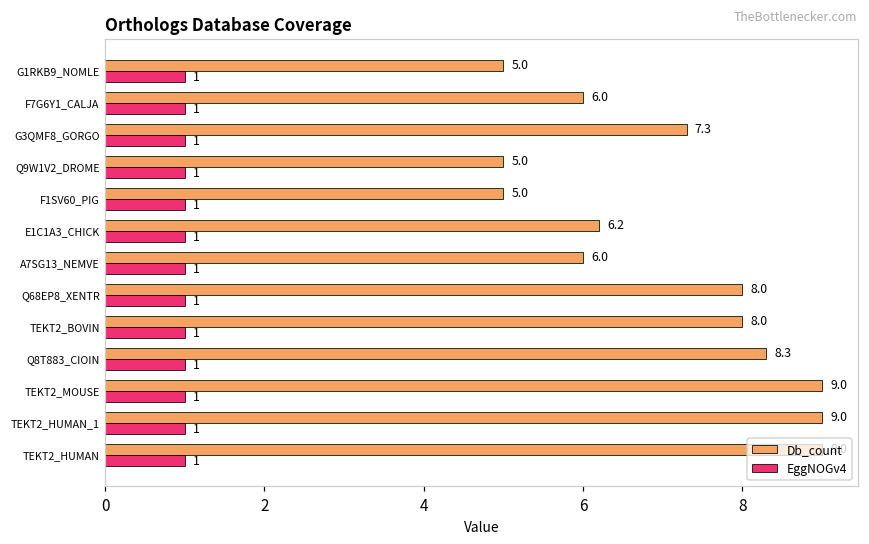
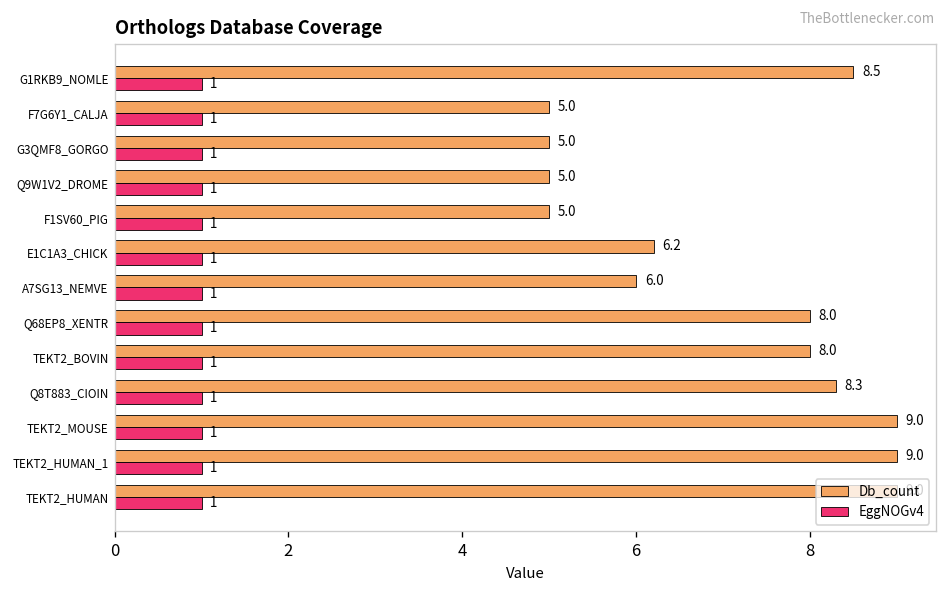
  {
    "Db_count": {
-     "G1RKB9_NOMLE": 5.0,
-     "F7G6Y1_CALJA": 6.0,
-     "G3QMF8_GORGO": 7.3,
+     "G1RKB9_NOMLE": 8.5,
+     "F7G6Y1_CALJA": 5.0,
+     "G3QMF8_GORGO": 5.0,
      "Q9W1V2_DROME": 5.0,
      "F1SV60_PIG": 5.0,
      "E1C1A3_CHICK": 6.2,
      "A7SG13_NEMVE": 6.0,
      "Q68EP8_XENTR": 8.0,
      "TEKT2_BOVIN": 8.0,
      "Q8T883_CIOIN": 8.3,
      "TEKT2_MOUSE": 9.0,
      "TEKT2_HUMAN_1": 9.0
    },
    "EggNOGv4": {
      "G1RKB9_NOMLE": 1,
      "F7G6Y1_CALJA": 1,
      "G3QMF8_GORGO": 1,
      "Q9W1V2_DROME": 1,
      "F1SV60_PIG": 1,
      "E1C1A3_CHICK": 1,
      "A7SG13_NEMVE": 1,
      "Q68EP8_XENTR": 1,
      "TEKT2_BOVIN": 1,
      "Q8T883_CIOIN": 1,
      "TEKT2_MOUSE": 1,
      "TEKT2_HUMAN_1": 1,
      "TEKT2_HUMAN": 1
    }
  }
